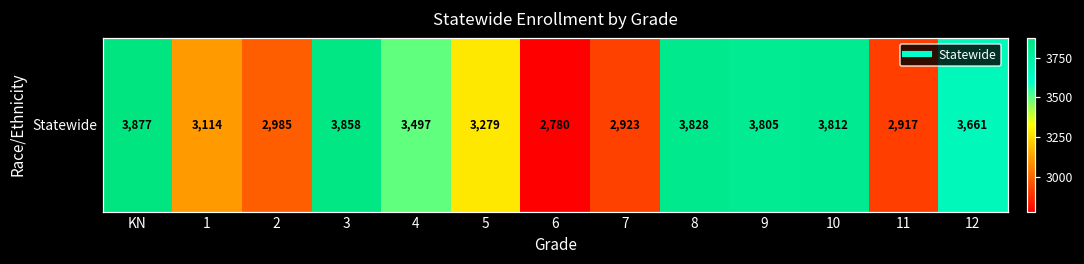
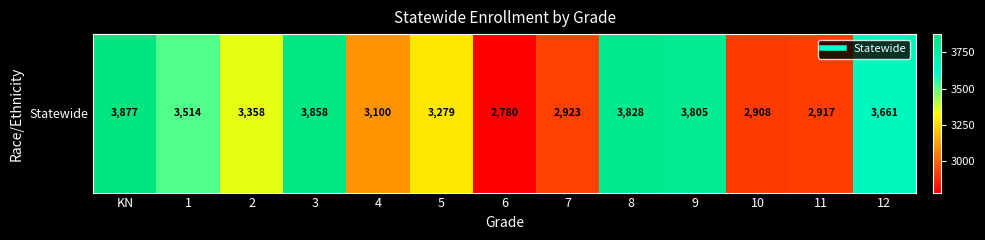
  {
    "Statewide": {
      "KN": "3,877",
-     "1": "3,114",
-     "2": "2,985",
+     "1": "3,514",
+     "2": "3,358",
      "3": "3,858",
-     "4": "3,497",
+     "4": "3,100",
      "5": "3,279",
      "6": "2,780",
      "7": "2,923",
      "8": "3,828",
      "9": "3,805",
-     "10": "3,812",
+     "10": "2,908",
      "11": "2,917",
      "12": "3,661"
    }
  }
